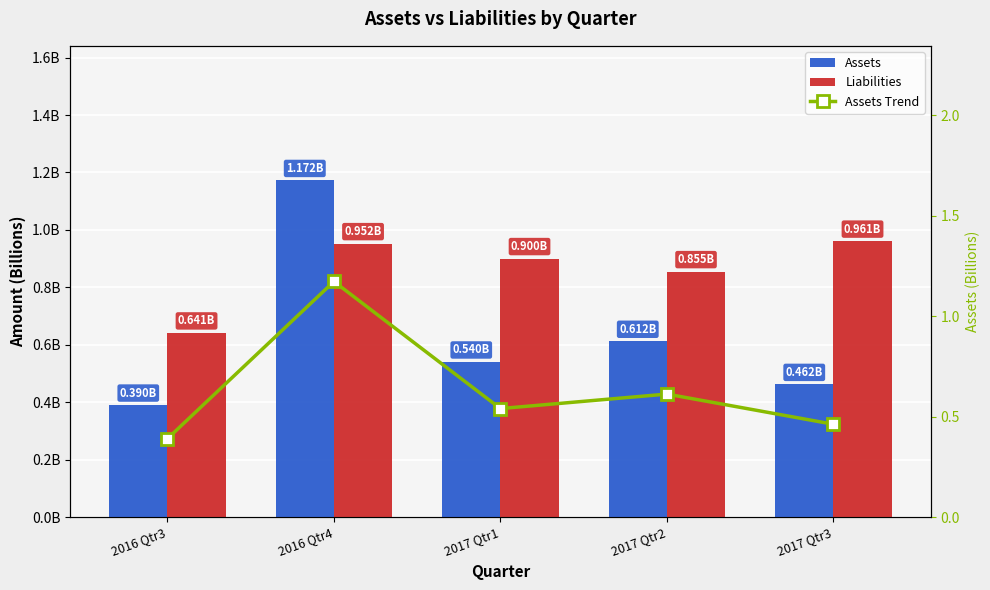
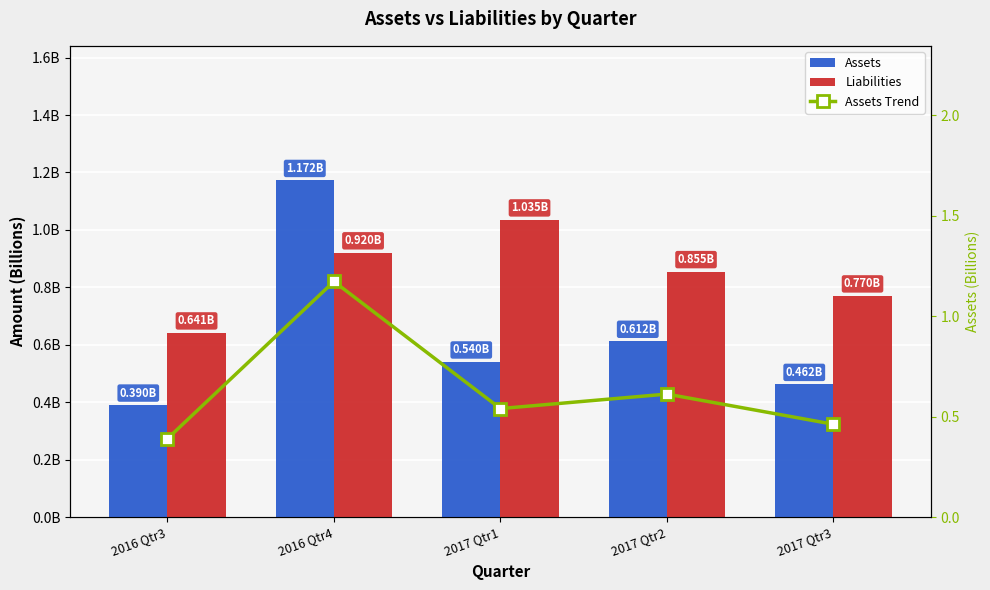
  {
    "Liabilities": {
-     "2016 Qtr4": "0.952B",
-     "2017 Qtr1": "0.900B",
-     "2017 Qtr3": "0.961B"
+     "2016 Qtr4": "0.920B",
+     "2017 Qtr1": "1.035B",
+     "2017 Qtr3": "0.770B"
    }
  }
